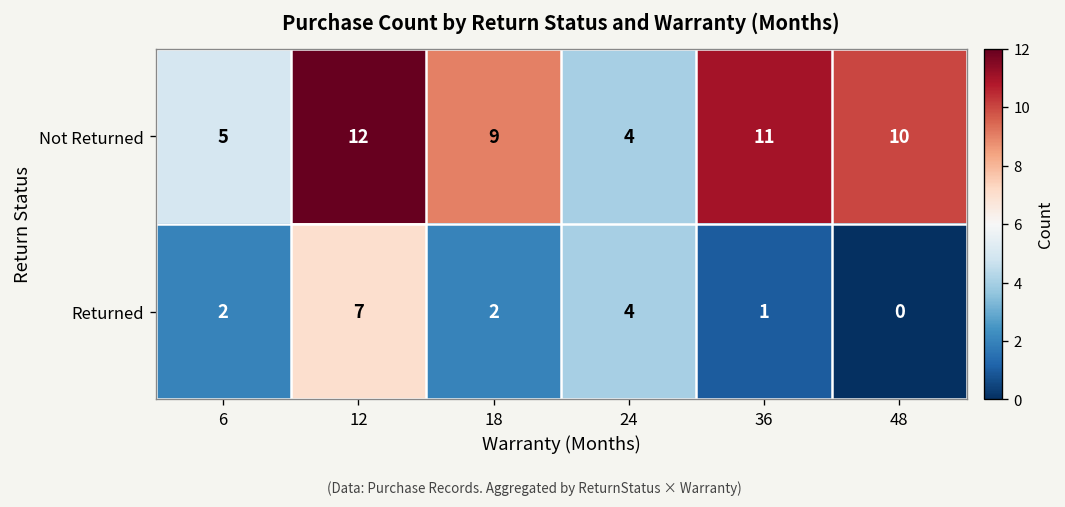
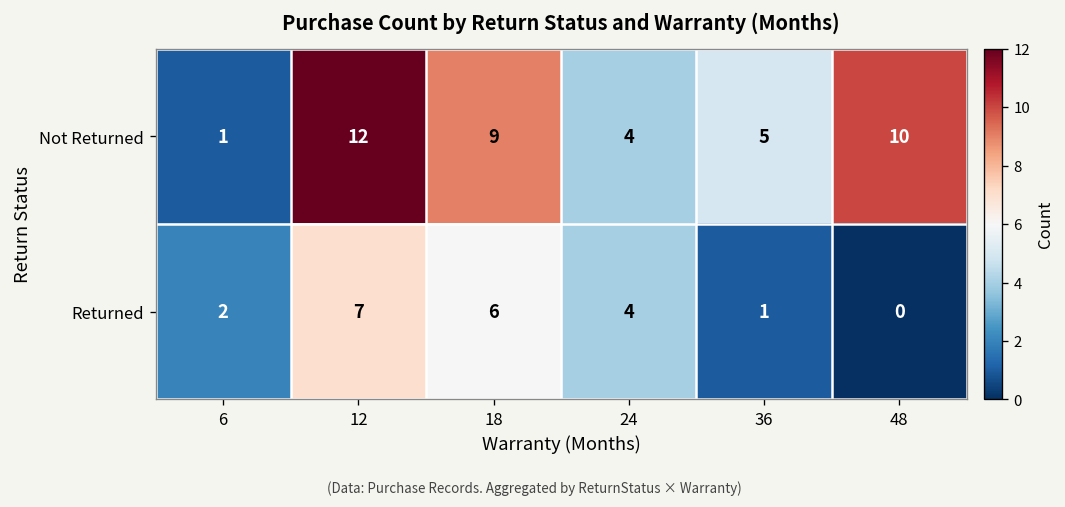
  {
    "Not Returned": {
-     "6": 5,
+     "6": 1,
      "12": 12,
      "18": 9,
      "24": 4,
-     "36": 11,
+     "36": 5,
      "48": 10
    },
    "Returned": {
      "6": 2,
      "12": 7,
-     "18": 2,
+     "18": 6,
      "24": 4,
      "36": 1,
      "48": 0
    }
  }
